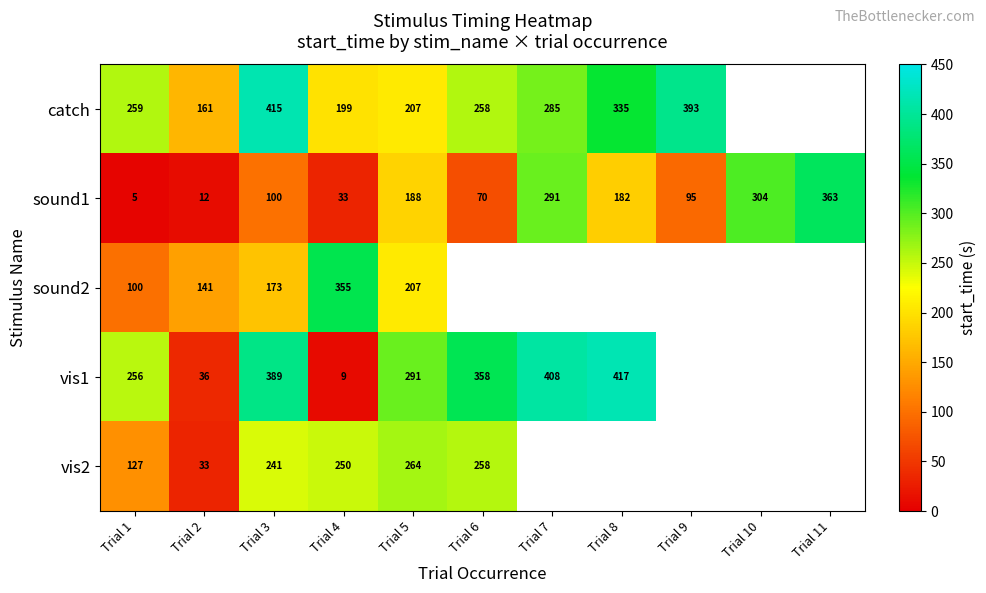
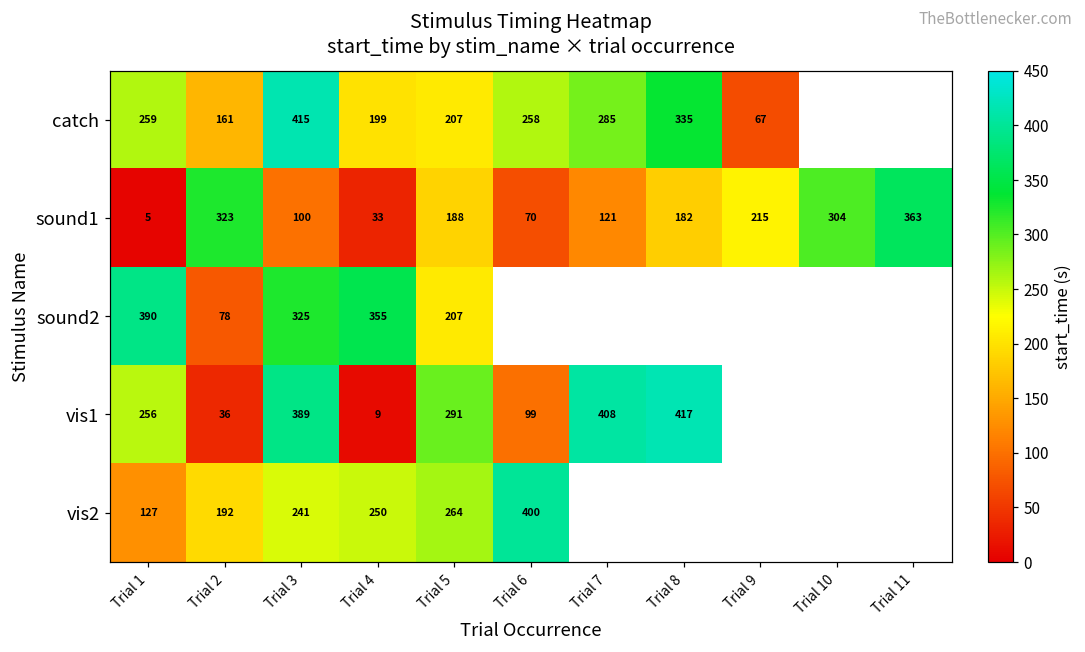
  {
    "catch": {
      "Trial 1": 259,
      "Trial 2": 161,
      "Trial 3": 415,
      "Trial 4": 199,
      "Trial 5": 207,
      "Trial 6": 258,
      "Trial 7": 285,
      "Trial 8": 335,
-     "Trial 9": 393
+     "Trial 9": 67
    },
    "sound1": {
      "Trial 1": 5,
-     "Trial 2": 12,
+     "Trial 2": 323,
      "Trial 3": 100,
      "Trial 4": 33,
      "Trial 5": 188,
      "Trial 6": 70,
-     "Trial 7": 291,
+     "Trial 7": 121,
      "Trial 8": 182,
-     "Trial 9": 95,
+     "Trial 9": 215,
      "Trial 10": 304,
      "Trial 11": 363
    },
    "sound2": {
-     "Trial 1": 100,
-     "Trial 2": 141,
-     "Trial 3": 173,
+     "Trial 1": 390,
+     "Trial 2": 78,
+     "Trial 3": 325,
      "Trial 4": 355,
      "Trial 5": 207
    },
    "vis1": {
      "Trial 1": 256,
      "Trial 2": 36,
      "Trial 3": 389,
      "Trial 4": 9,
      "Trial 5": 291,
-     "Trial 6": 358,
+     "Trial 6": 99,
      "Trial 7": 408,
      "Trial 8": 417
    },
    "vis2": {
      "Trial 1": 127,
-     "Trial 2": 33,
+     "Trial 2": 192,
      "Trial 3": 241,
      "Trial 4": 250,
      "Trial 5": 264,
-     "Trial 6": 258
+     "Trial 6": 400
    }
  }
